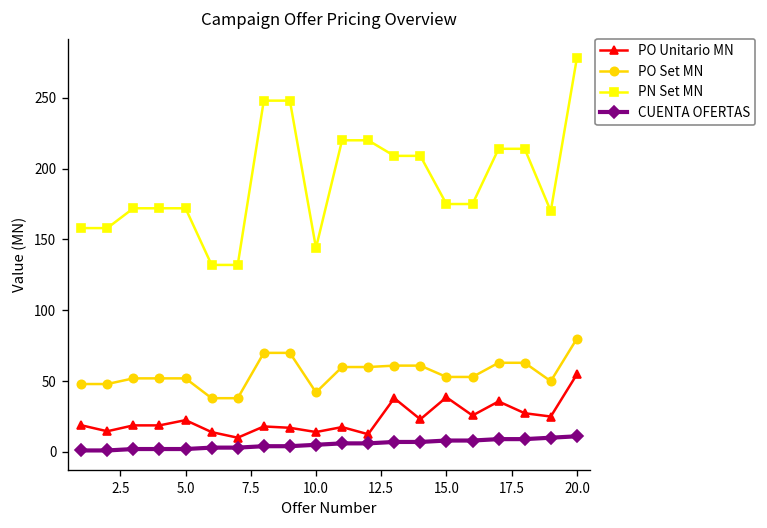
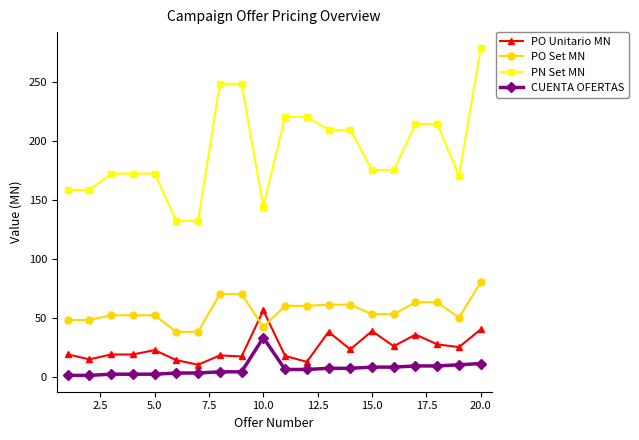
  {
    "PO Unitario MN": {
      "5.0": 22,
-     "10.0": 14,
+     "10.0": 56,
      "15.0": 39,
-     "20.0": 55
+     "20.0": 40
    },
    "CUENTA OFERTAS": {
      "5.0": 2,
-     "10.0": 5,
+     "10.0": 33,
      "15.0": 8,
      "20.0": 11
    }
  }
